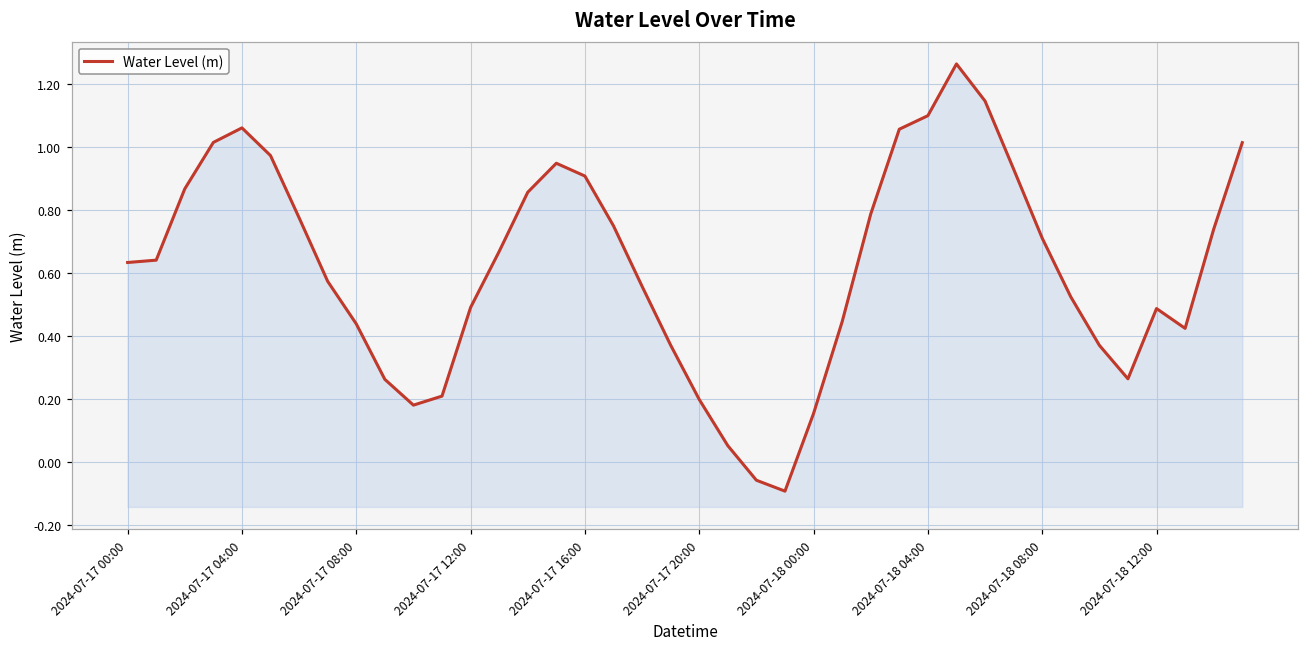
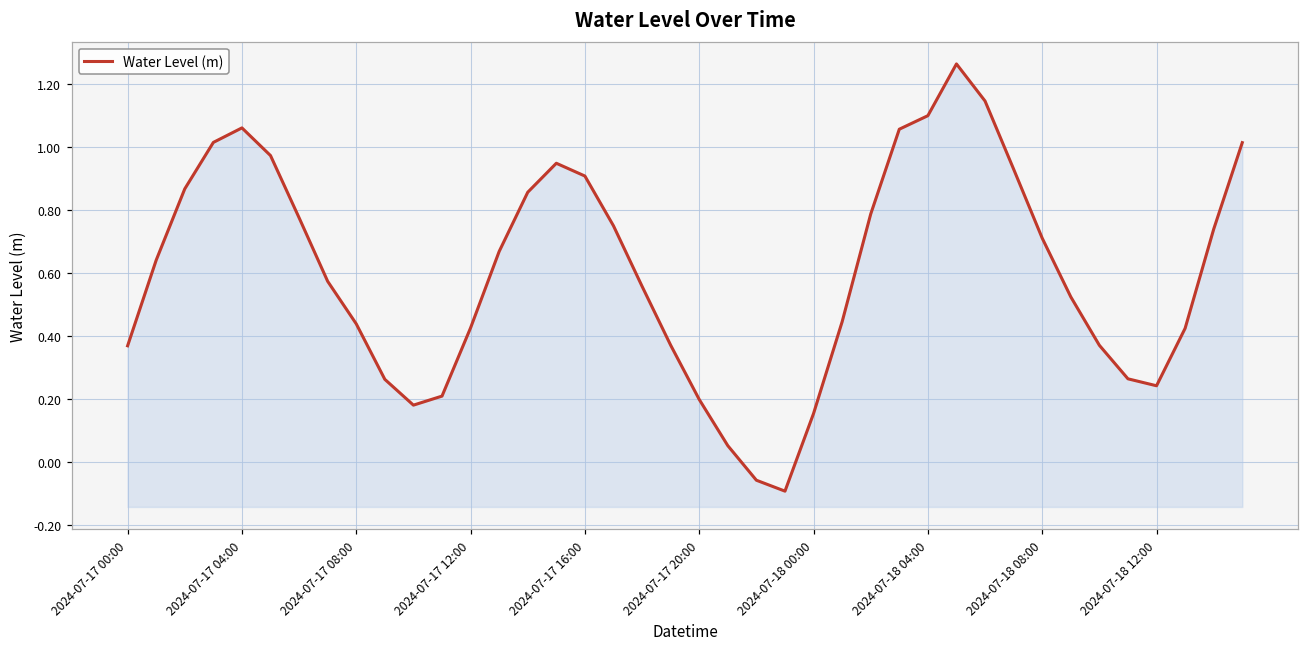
  {
-   "2024-07-17 00:00": 0.63,
+   "2024-07-17 00:00": 0.37,
    "2024-07-17 04:00": 1.06,
    "2024-07-17 08:00": 0.44,
-   "2024-07-17 12:00": 0.49,
+   "2024-07-17 12:00": 0.43,
    "2024-07-17 16:00": 0.91,
    "2024-07-17 20:00": 0.20,
    "2024-07-18 00:00": 0.16,
    "2024-07-18 04:00": 1.10,
    "2024-07-18 08:00": 0.71,
-   "2024-07-18 12:00": 0.49
+   "2024-07-18 12:00": 0.24
  }
